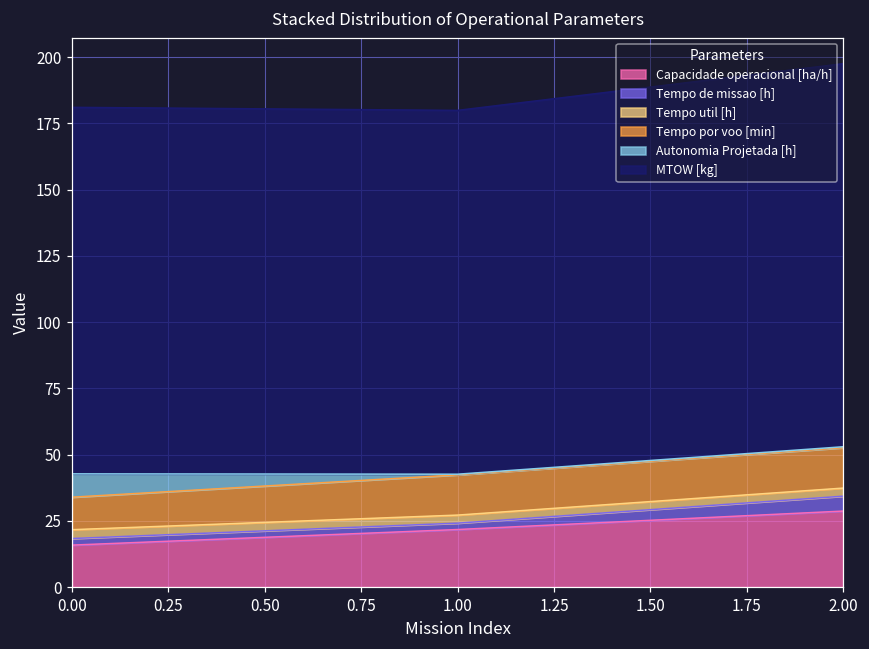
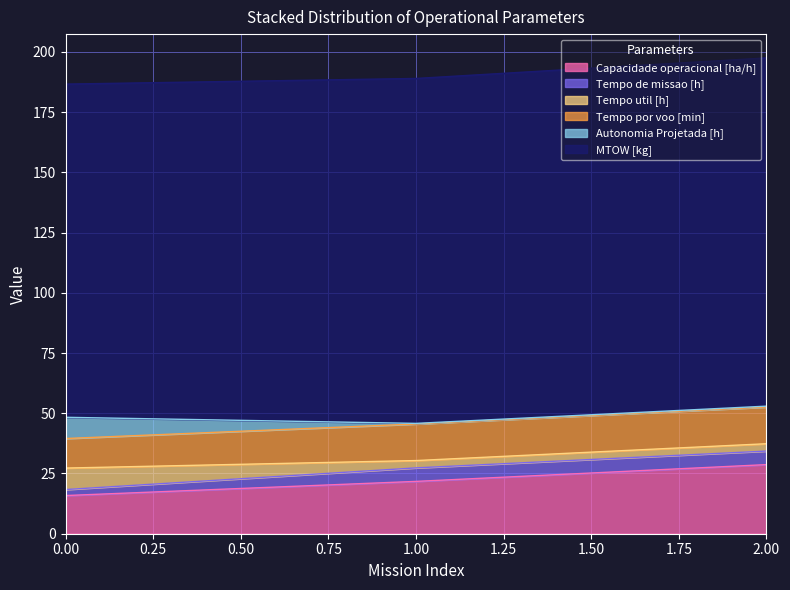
  {
    "Capacidade operacional [ha/h]": {
      "0.00": 16,
      "1.00": 22,
      "2.00": 29
    },
    "Tempo de missao [h]": {
      "0.00": 2,
-     "1.00": 2,
+     "1.00": 6,
      "2.00": 6
    },
    "Tempo util [h]": {
-     "0.00": 3,
+     "0.00": 9,
      "1.00": 3,
      "2.00": 3
    },
    "Tempo por voo [min]": {
      "0.00": 12
    },
    "Autonomia Projetada [h]": {
      "0.00": 9
    },
    "MTOW [kg]": {
      "0.00": 138,
-     "1.00": 137,
+     "1.00": 143,
      "2.00": 145
    }
  }
